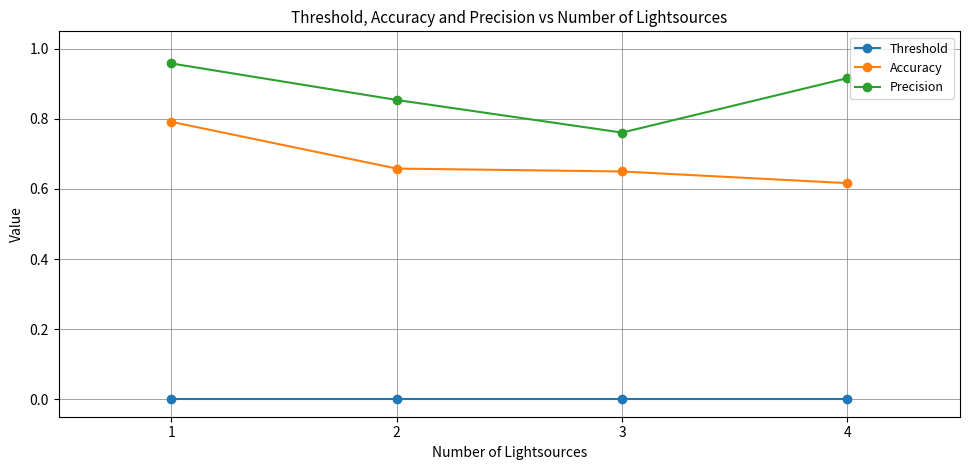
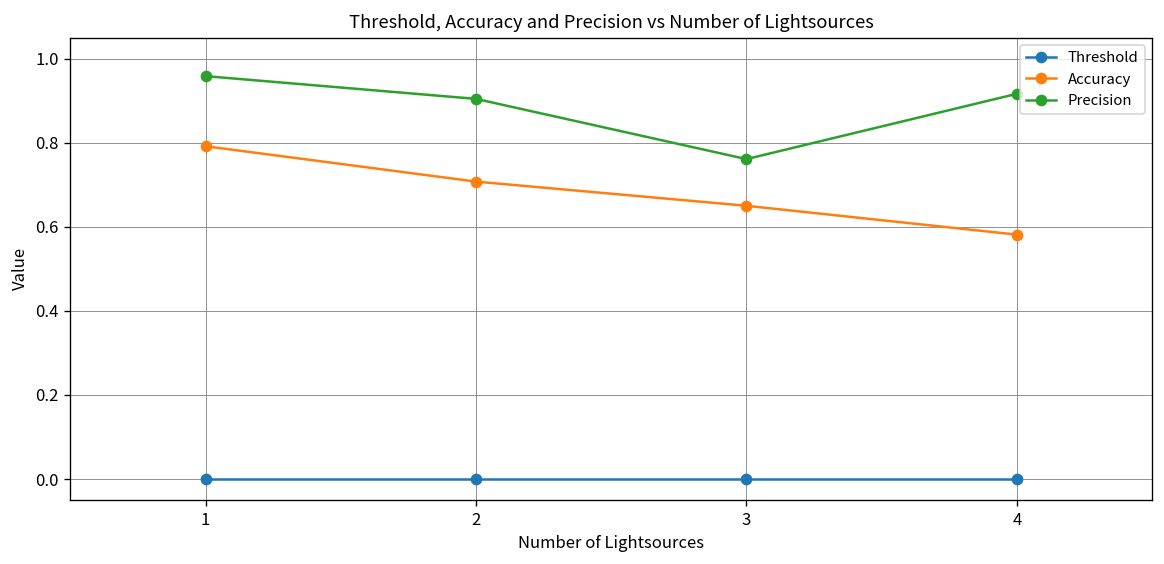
  {
    "Threshold": {
      "1": 0.00,
      "2": 0.00,
      "3": 0.00,
      "4": 0.00
    },
    "Accuracy": {
      "1": 0.79,
-     "2": 0.66,
+     "2": 0.71,
      "3": 0.65,
-     "4": 0.62
+     "4": 0.58
    },
    "Precision": {
      "1": 0.96,
-     "2": 0.85,
+     "2": 0.90,
      "3": 0.76,
      "4": 0.92
    }
  }
